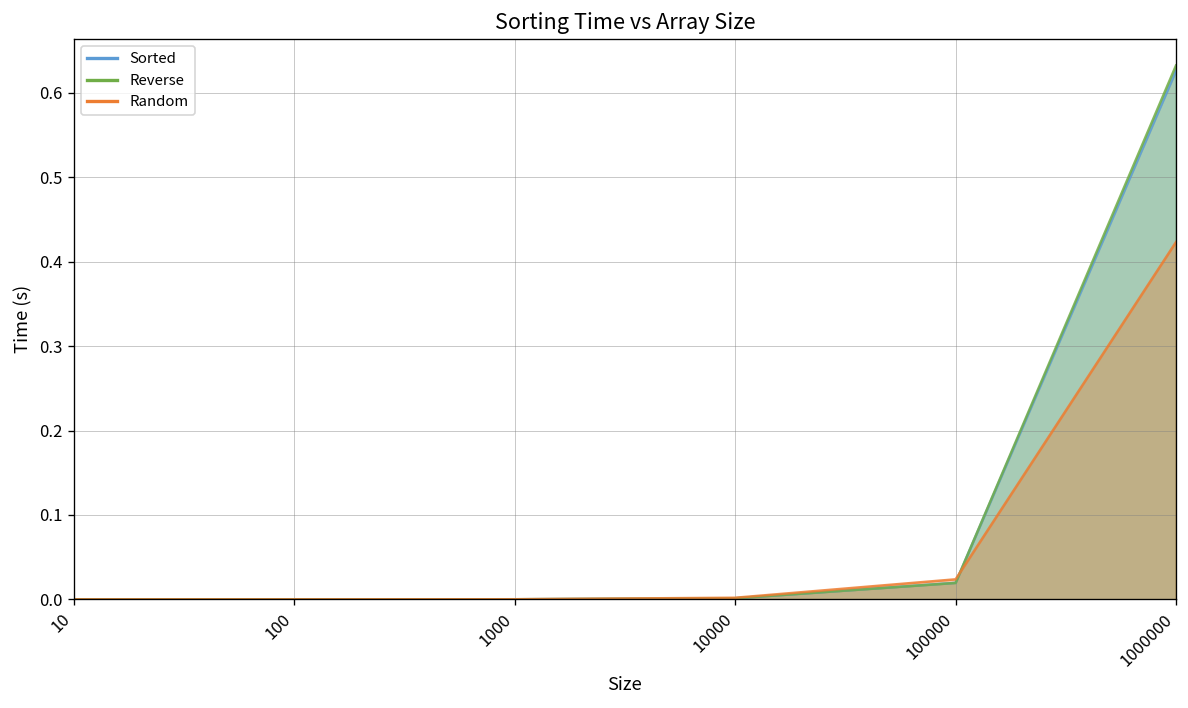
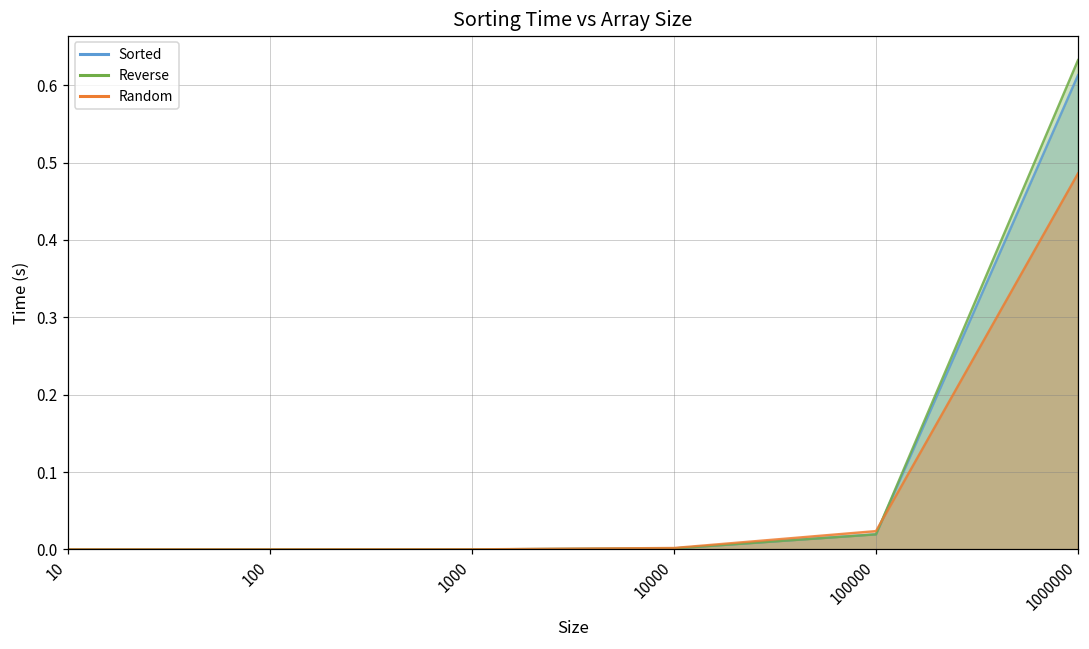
  {
    "Sorted": {
-     "1000000": 0.63
+     "1000000": 0.61
    },
    "Reverse": {
      "1000000": 0.63
    },
    "Random": {
      "100000": 0.02,
-     "1000000": 0.42
+     "1000000": 0.49
    }
  }
